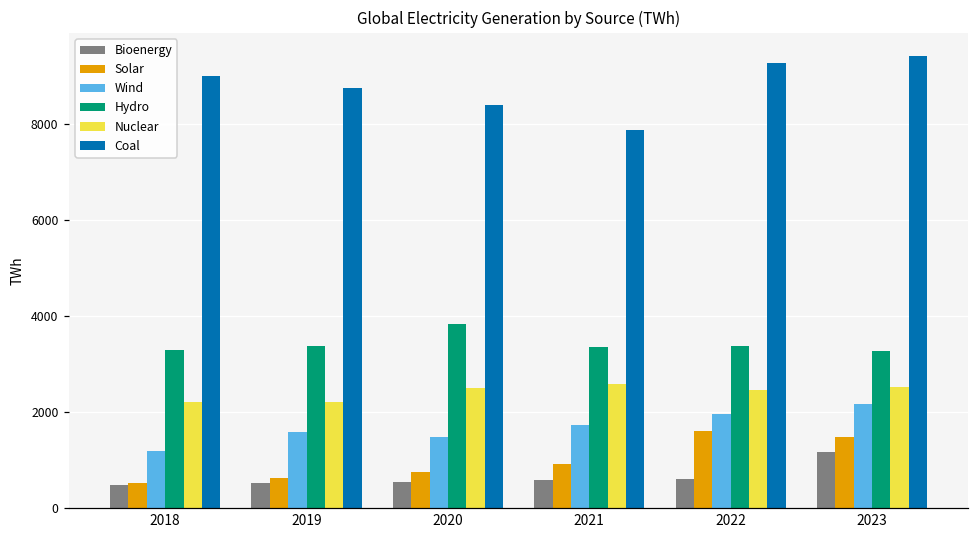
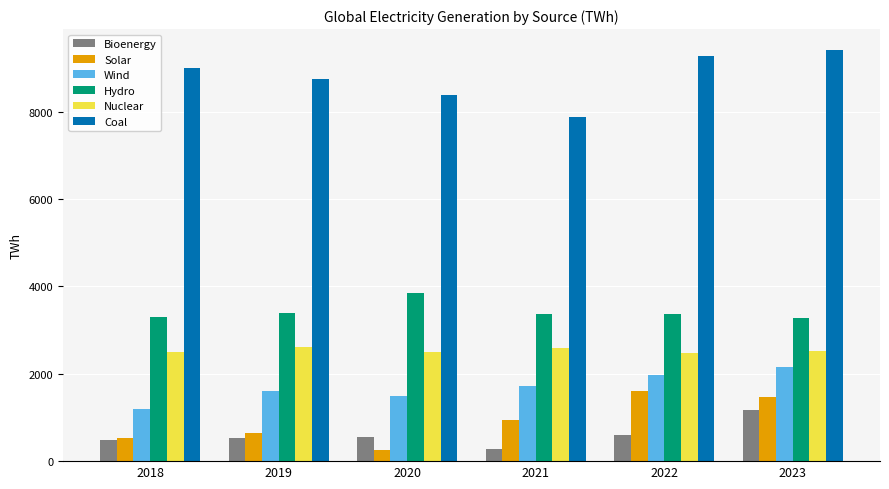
  {
    "Bioenergy": {
      "2018": 500,
      "2019": 500,
      "2020": 600,
-     "2021": 600,
+     "2021": 300,
      "2022": 600,
      "2023": 1200
    },
    "Solar": {
      "2018": 500,
      "2019": 600,
-     "2020": 800,
+     "2020": 300,
      "2021": 900,
      "2022": 1600,
      "2023": 1500
    },
    "Wind": {
      "2018": 1200,
      "2019": 1600,
      "2020": 1500,
      "2021": 1700,
      "2022": 2000,
      "2023": 2200
    },
    "Hydro": {
      "2018": 3300,
      "2019": 3400,
      "2020": 3800,
      "2021": 3400,
      "2022": 3400,
      "2023": 3300
    },
    "Nuclear": {
-     "2018": 2200,
-     "2019": 2200,
+     "2018": 2500,
+     "2019": 2600,
      "2020": 2500,
      "2021": 2600,
      "2022": 2500,
      "2023": 2500
    },
    "Coal": {
      "2018": 9000,
      "2019": 8700,
      "2020": 8400,
      "2021": 7900,
      "2022": 9300,
      "2023": 9400
    }
  }
